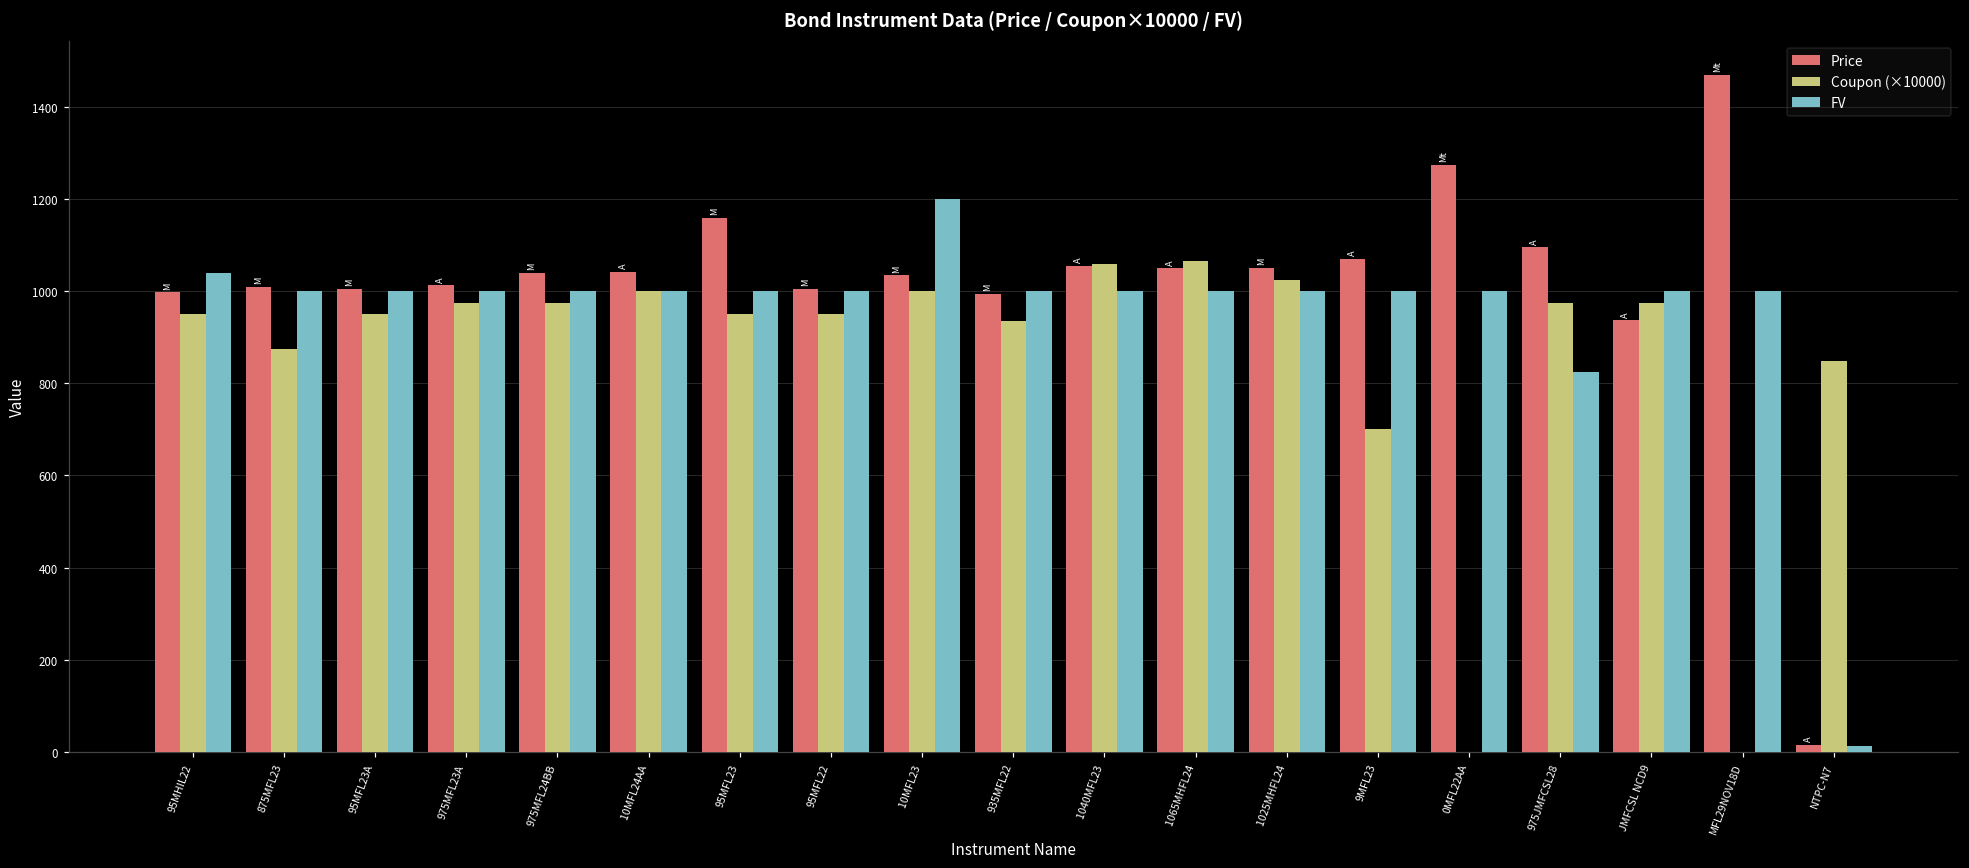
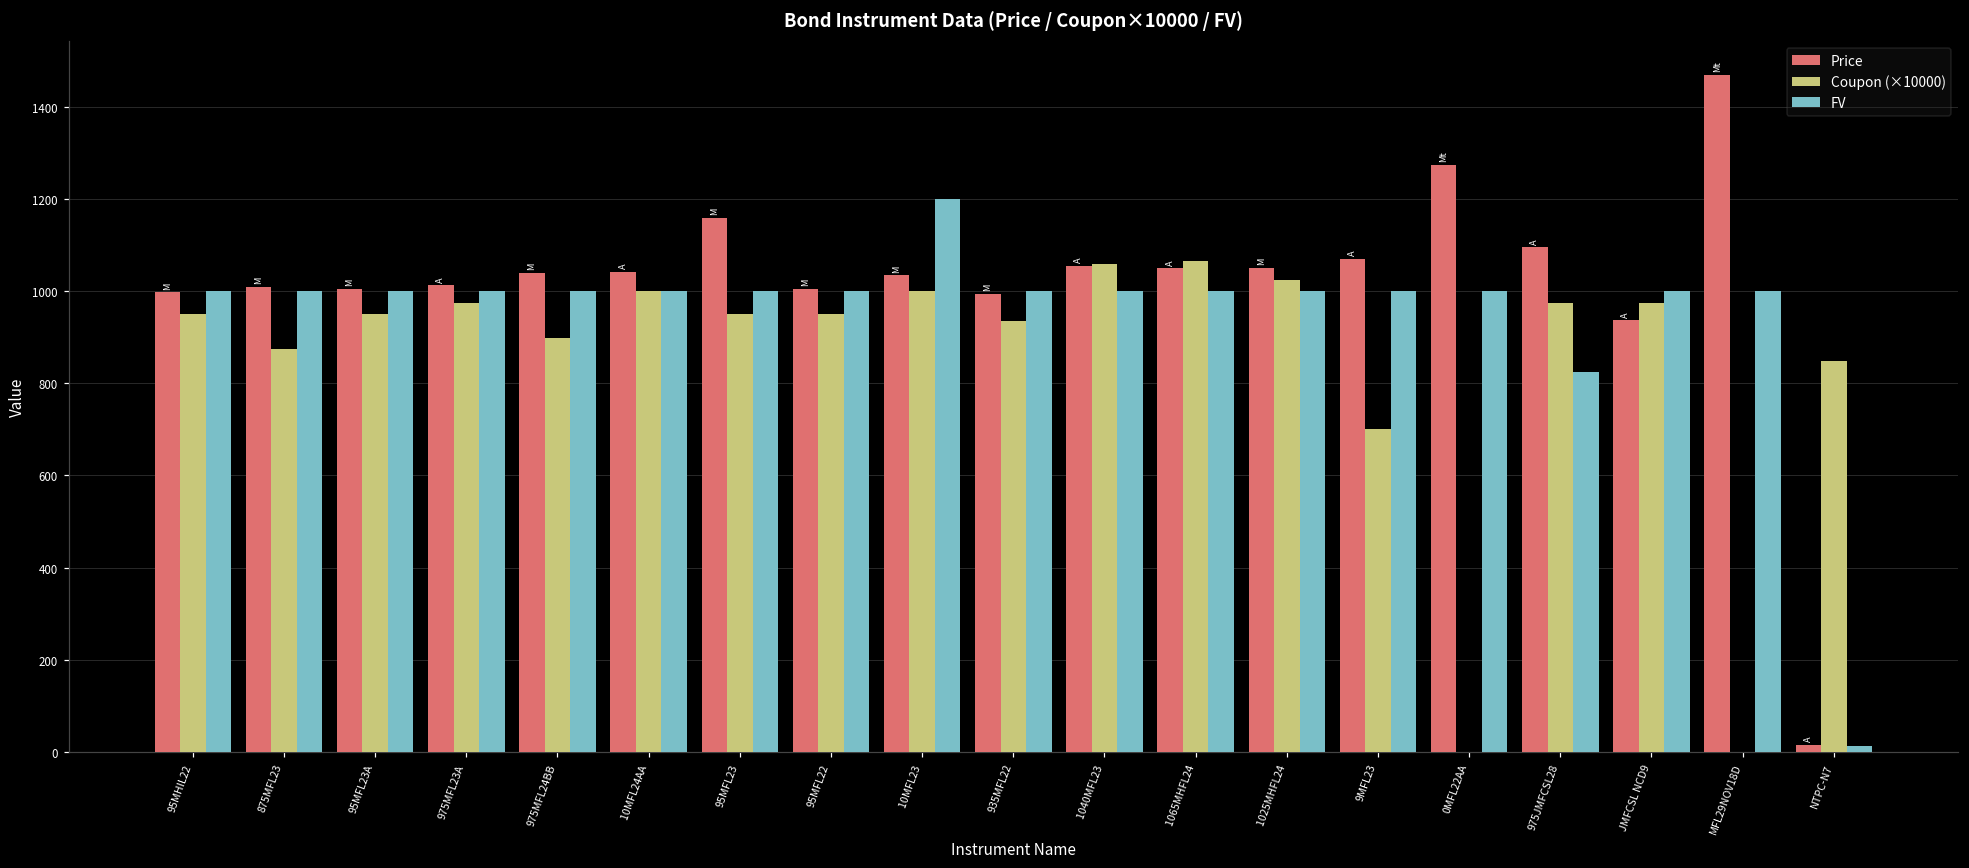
  {
    "Price": {
      "95MHIL22": 1000,
      "875MFL23": 1010,
      "95MFL23A": 1010,
      "975MFL23A": 1010,
      "975MFL24BB": 1040,
      "10MFL24AA": 1040,
      "95MFL23": 1160,
      "95MFL22": 1010,
      "10MFL23": 1040,
      "935MFL22": 1000,
      "1040MFL23": 1060,
      "1065MHFL24": 1050,
      "1025MHFL24": 1050,
      "9MFL23": 1070,
      "0MFL22AA": 1280,
      "975JMFCSL28": 1100,
      "JMFCSL NCD9": 940,
      "MFL29NOV18D": 1470,
      "NTPC-N7": 10
    },
    "Coupon (×10000)": {
      "95MHIL22": 950,
      "875MFL23": 880,
      "95MFL23A": 950,
      "975MFL23A": 980,
-     "975MFL24BB": 980,
+     "975MFL24BB": 900,
      "10MFL24AA": 1000,
      "95MFL23": 950,
      "95MFL22": 950,
      "10MFL23": 1000,
      "935MFL22": 940,
      "1040MFL23": 1060,
      "1065MHFL24": 1070,
      "1025MHFL24": 1030,
      "9MFL23": 700,
      "0MFL22AA": 0,
      "975JMFCSL28": 980,
      "JMFCSL NCD9": 980,
      "MFL29NOV18D": 0,
      "NTPC-N7": 850
    },
    "FV": {
-     "95MHIL22": 1040,
+     "95MHIL22": 1000,
      "875MFL23": 1000,
      "95MFL23A": 1000,
      "975MFL23A": 1000,
      "975MFL24BB": 1000,
      "10MFL24AA": 1000,
      "95MFL23": 1000,
      "95MFL22": 1000,
      "10MFL23": 1200,
      "935MFL22": 1000,
      "1040MFL23": 1000,
      "1065MHFL24": 1000,
      "1025MHFL24": 1000,
      "9MFL23": 1000,
      "0MFL22AA": 1000,
      "975JMFCSL28": 820,
      "JMFCSL NCD9": 1000,
      "MFL29NOV18D": 1000,
      "NTPC-N7": 10
    }
  }
